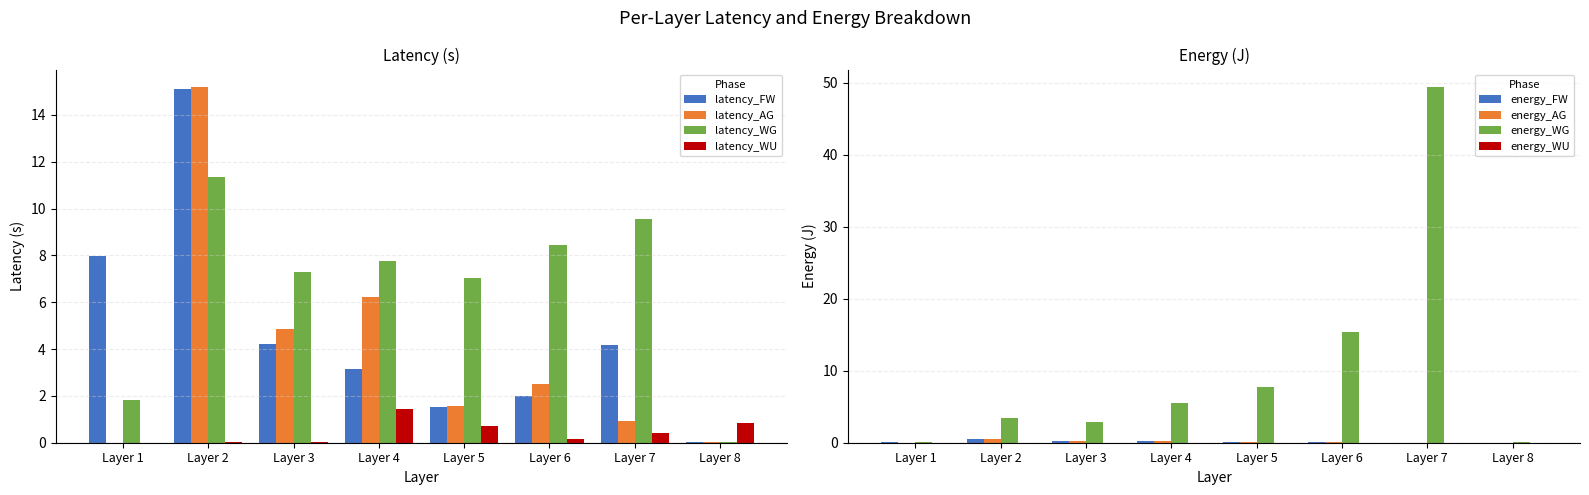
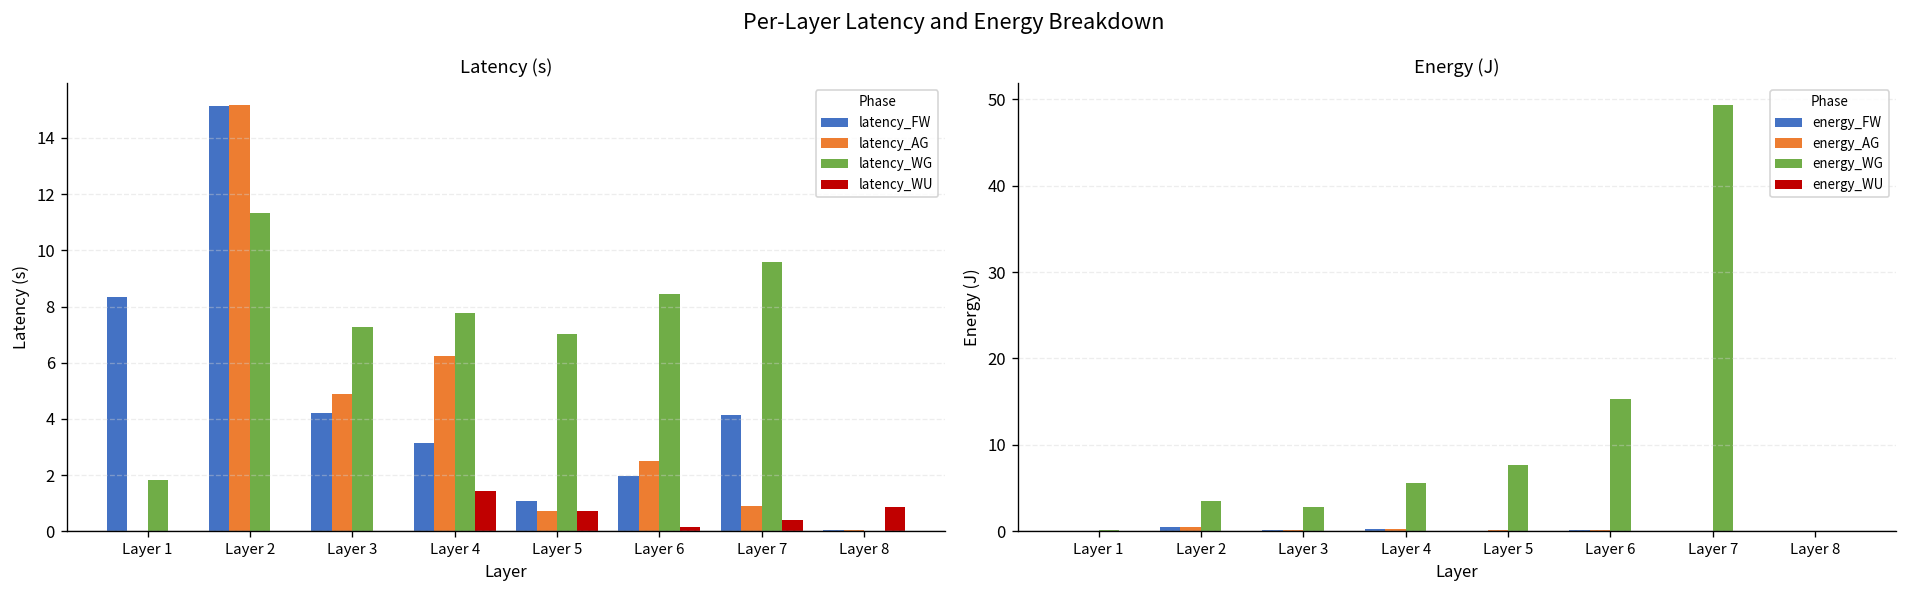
  {
    "Latency (s)": {
      "latency_FW": {
-       "Layer 1": 8.0,
+       "Layer 1": 8.3,
        "Layer 2": 15.1,
        "Layer 3": 4.2,
        "Layer 4": 3.2,
-       "Layer 5": 1.5,
+       "Layer 5": 1.1,
        "Layer 6": 2.0,
        "Layer 7": 4.2
      },
      "latency_AG": {
        "Layer 1": 0.0,
        "Layer 2": 15.2,
        "Layer 3": 4.9,
        "Layer 4": 6.2,
-       "Layer 5": 1.6,
+       "Layer 5": 0.7,
        "Layer 6": 2.5,
        "Layer 7": 0.9
      },
      "latency_WG": {
        "Layer 1": 1.8,
        "Layer 2": 11.3,
        "Layer 3": 7.3,
        "Layer 4": 7.8,
        "Layer 5": 7.0,
        "Layer 6": 8.4,
        "Layer 7": 9.6
      },
      "latency_WU": {
        "Layer 4": 1.4,
        "Layer 5": 0.7,
        "Layer 6": 0.2,
        "Layer 7": 0.4,
        "Layer 8": 0.8
      }
    },
    "Energy (J)": {
      "energy_FW": {
        "Layer 2": 1
      },
      "energy_AG": {
        "Layer 1": 0,
        "Layer 2": 1
      },
      "energy_WG": {
        "Layer 2": 3,
        "Layer 3": 3,
        "Layer 4": 6,
        "Layer 5": 8,
        "Layer 6": 15,
        "Layer 7": 49
      }
    }
  }
